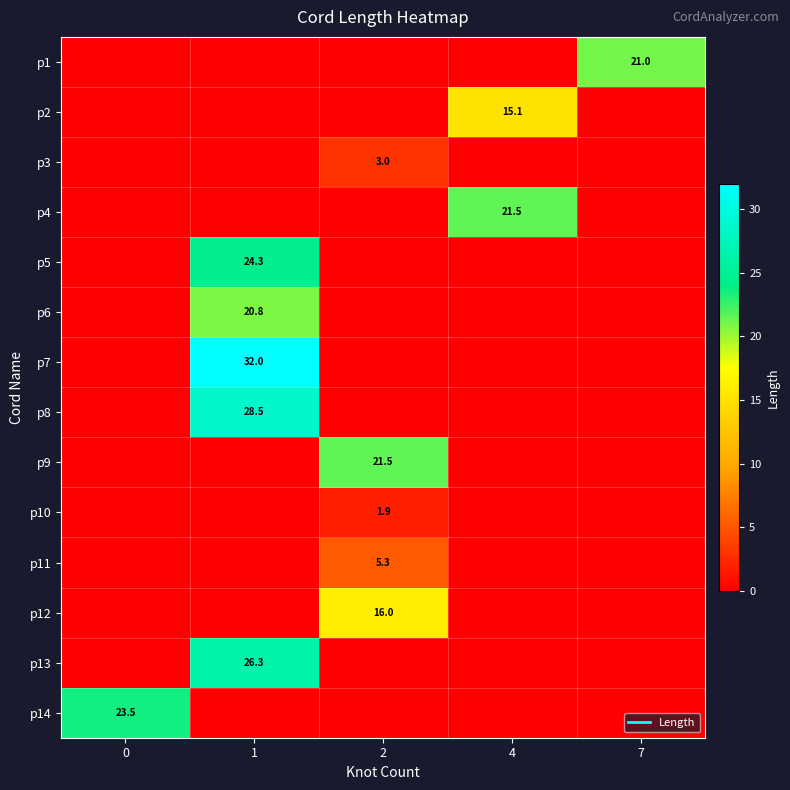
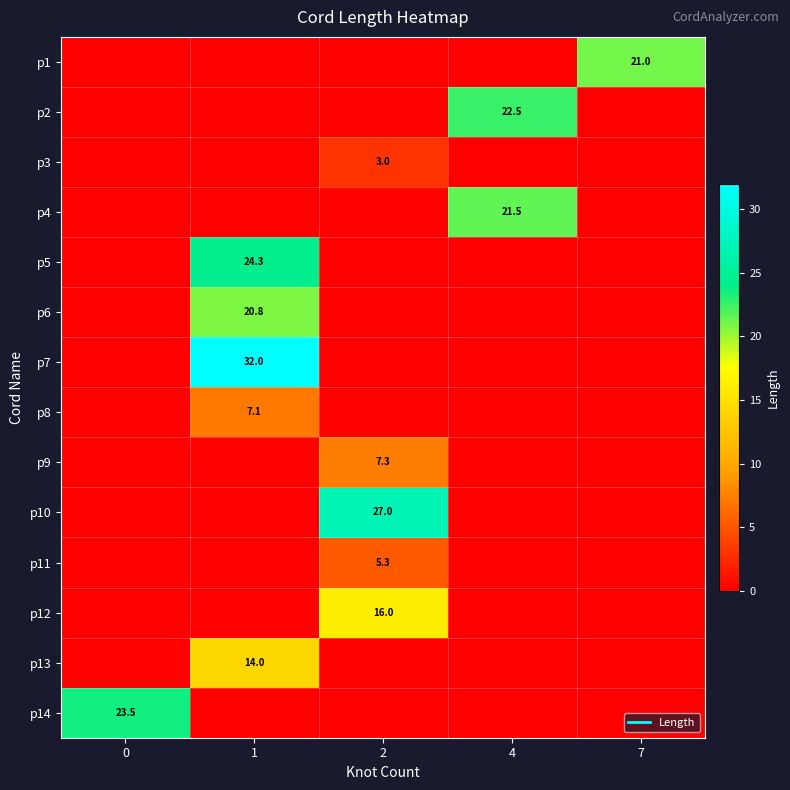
  {
    "p1": {
      "7": 21.0
    },
    "p2": {
-     "4": 15.1
+     "4": 22.5
    },
    "p3": {
      "2": 3.0
    },
    "p4": {
      "4": 21.5
    },
    "p5": {
      "1": 24.3
    },
    "p6": {
      "1": 20.8
    },
    "p7": {
      "1": 32.0
    },
    "p8": {
-     "1": 28.5
+     "1": 7.1
    },
    "p9": {
-     "2": 21.5
+     "2": 7.3
    },
    "p10": {
-     "2": 1.9
+     "2": 27.0
    },
    "p11": {
      "2": 5.3
    },
    "p12": {
      "2": 16.0
    },
    "p13": {
-     "1": 26.3
+     "1": 14.0
    },
    "p14": {
      "0": 23.5
    }
  }
